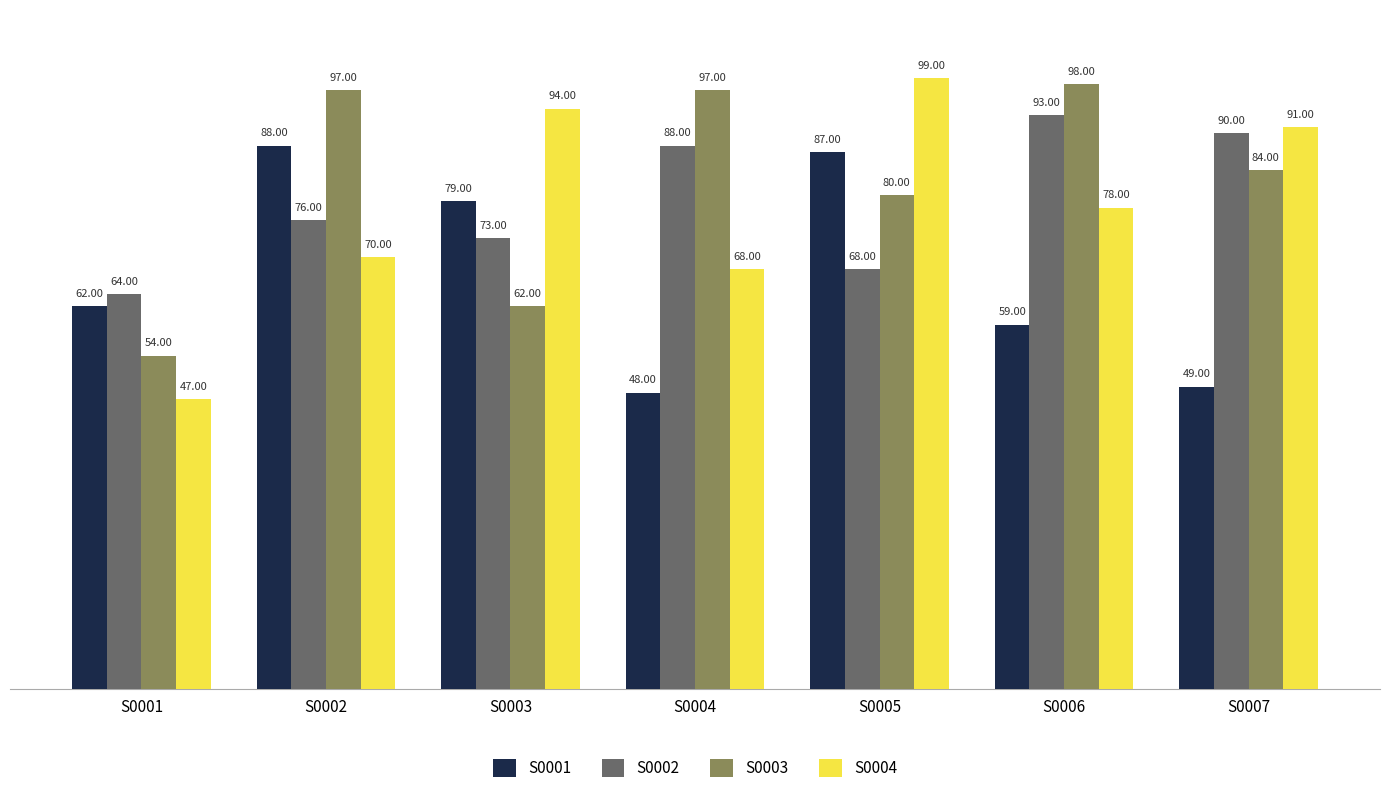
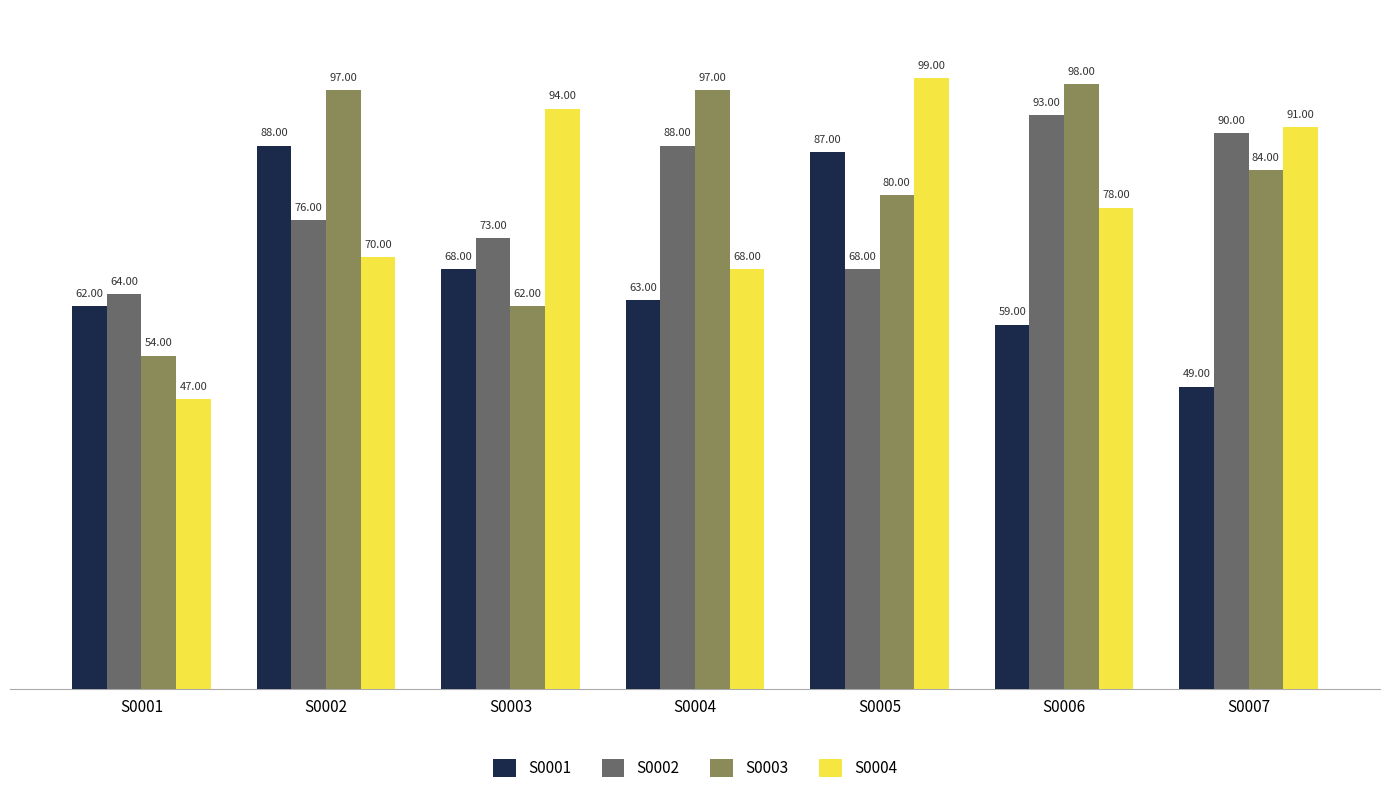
  {
    "S0001": {
      "S0001": 62.00,
      "S0002": 88.00,
-     "S0003": 79.00,
-     "S0004": 48.00,
+     "S0003": 68.00,
+     "S0004": 63.00,
      "S0005": 87.00,
      "S0006": 59.00,
      "S0007": 49.00
    },
    "S0004": {
      "S0001": 47.00,
      "S0002": 70.00,
      "S0003": 94.00,
      "S0004": 68.00,
      "S0005": 99.00,
      "S0006": 78.00,
      "S0007": 91.00
    }
  }
